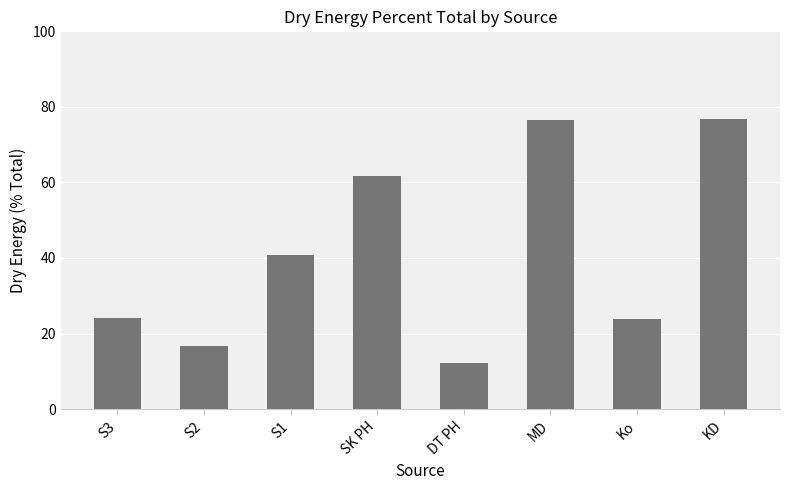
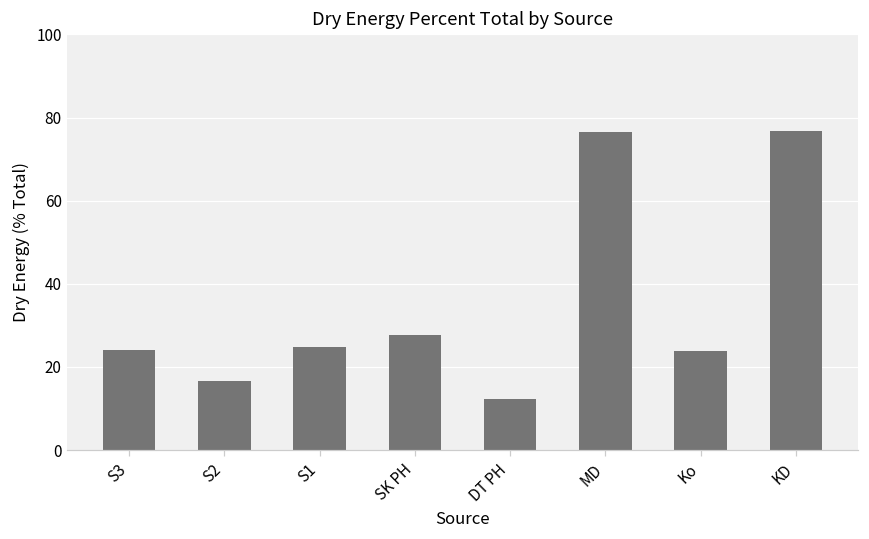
  {
    "S3": 24,
    "S2": 17,
-   "S1": 41,
-   "SK PH": 62,
+   "S1": 25,
+   "SK PH": 28,
    "DT PH": 12,
    "MD": 76,
    "Ko": 24,
    "KD": 77
  }
